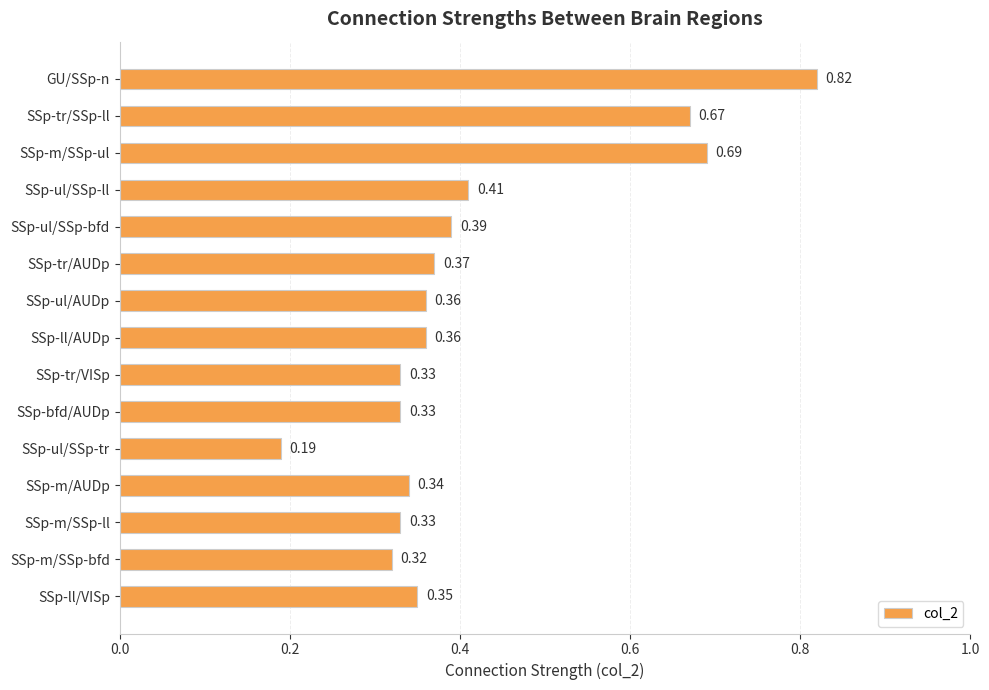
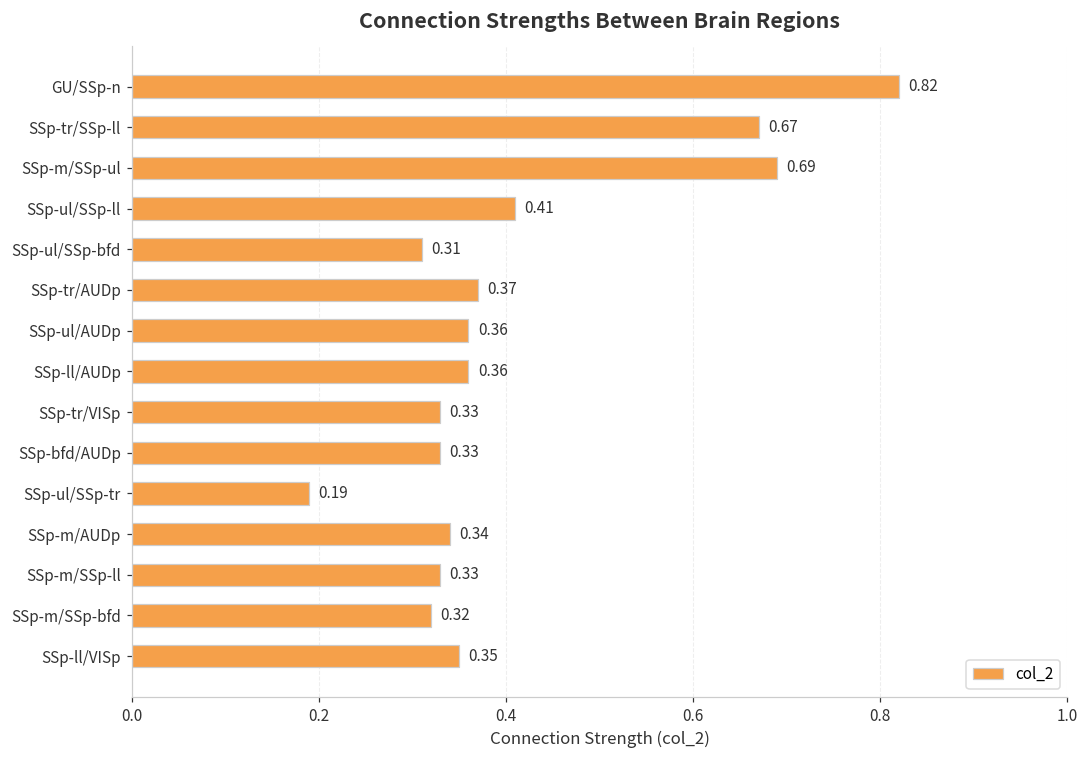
  {
    "GU/SSp-n": 0.82,
    "SSp-tr/SSp-ll": 0.67,
    "SSp-m/SSp-ul": 0.69,
    "SSp-ul/SSp-ll": 0.41,
-   "SSp-ul/SSp-bfd": 0.39,
+   "SSp-ul/SSp-bfd": 0.31,
    "SSp-tr/AUDp": 0.37,
    "SSp-ul/AUDp": 0.36,
    "SSp-ll/AUDp": 0.36,
    "SSp-tr/VISp": 0.33,
    "SSp-bfd/AUDp": 0.33,
    "SSp-ul/SSp-tr": 0.19,
    "SSp-m/AUDp": 0.34,
    "SSp-m/SSp-ll": 0.33,
    "SSp-m/SSp-bfd": 0.32,
    "SSp-ll/VISp": 0.35
  }
